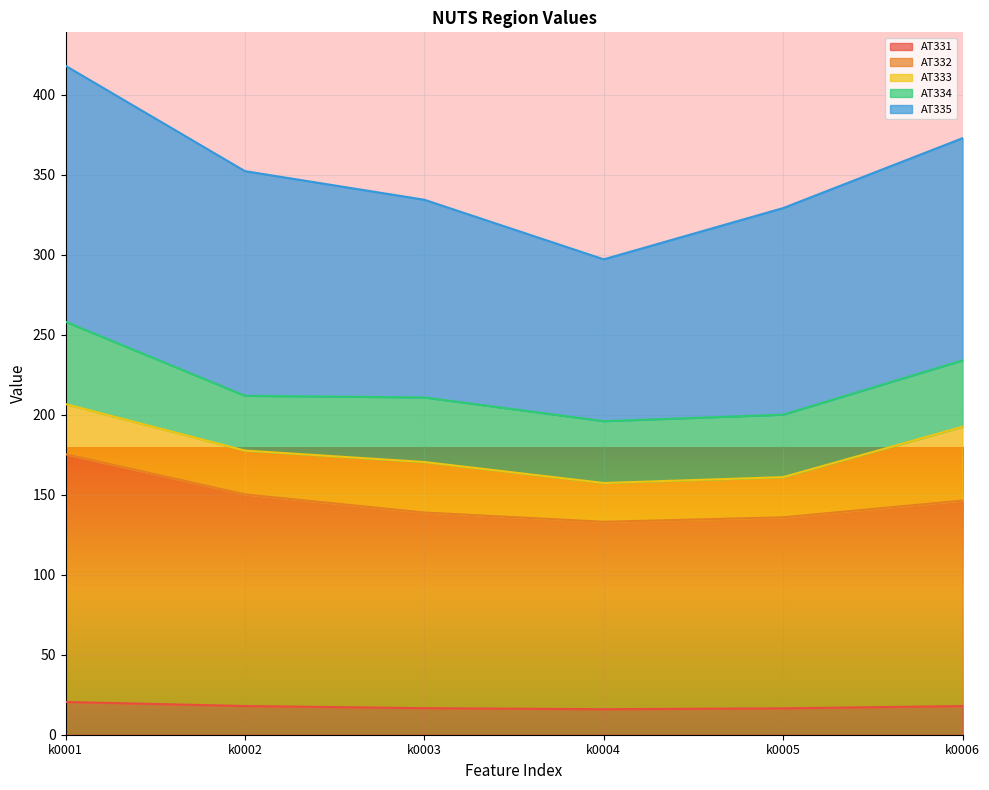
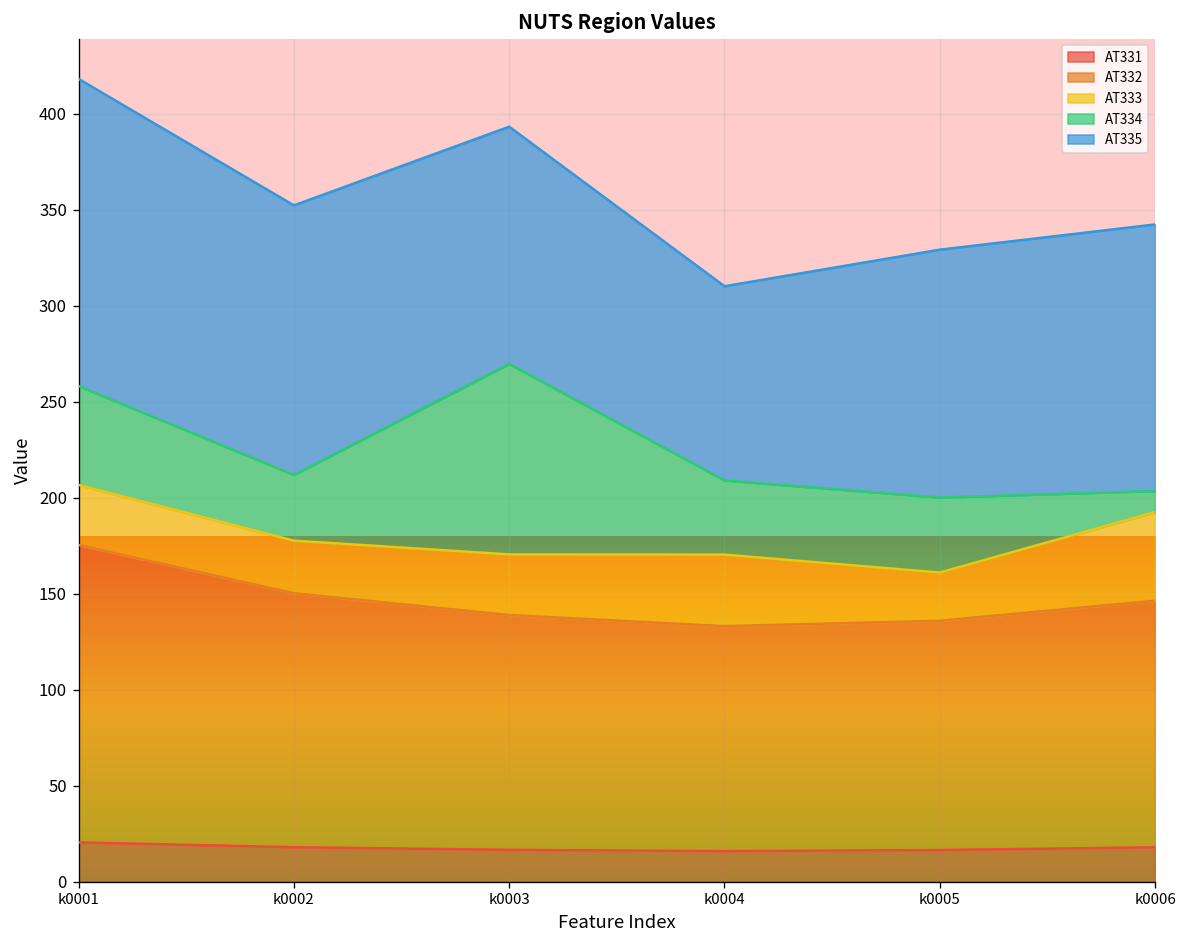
  {
    "AT333": {
      "k0001": 31,
      "k0002": 27,
      "k0003": 32,
-     "k0004": 24,
+     "k0004": 37,
      "k0005": 25,
      "k0006": 46
    },
    "AT334": {
      "k0001": 51,
      "k0002": 34,
-     "k0003": 40,
+     "k0003": 99,
      "k0004": 39,
      "k0005": 39,
-     "k0006": 41
+     "k0006": 11
    },
    "AT335": {
      "k0001": 160,
      "k0002": 140,
      "k0003": 124,
      "k0004": 101,
      "k0005": 129,
      "k0006": 139
    }
  }
